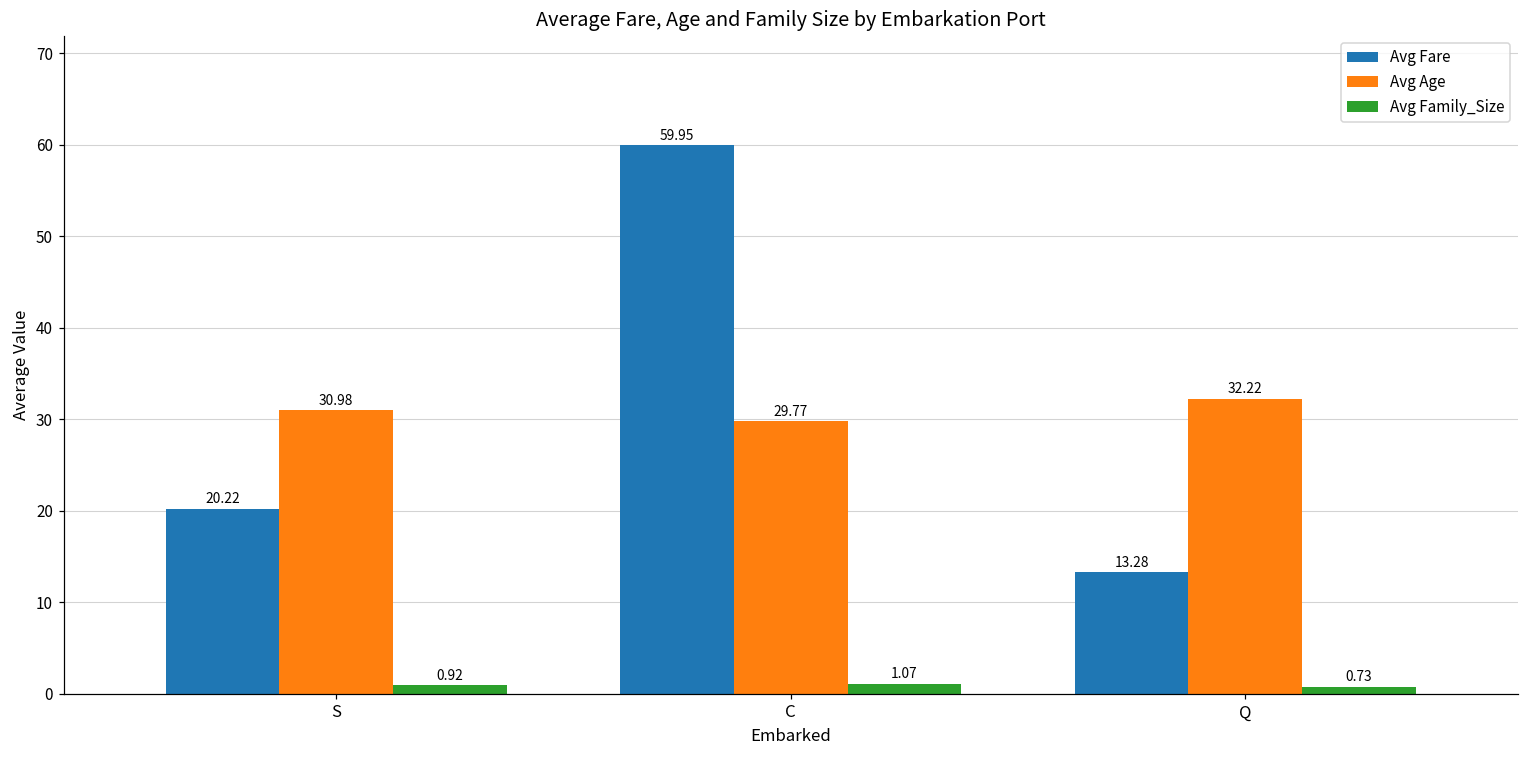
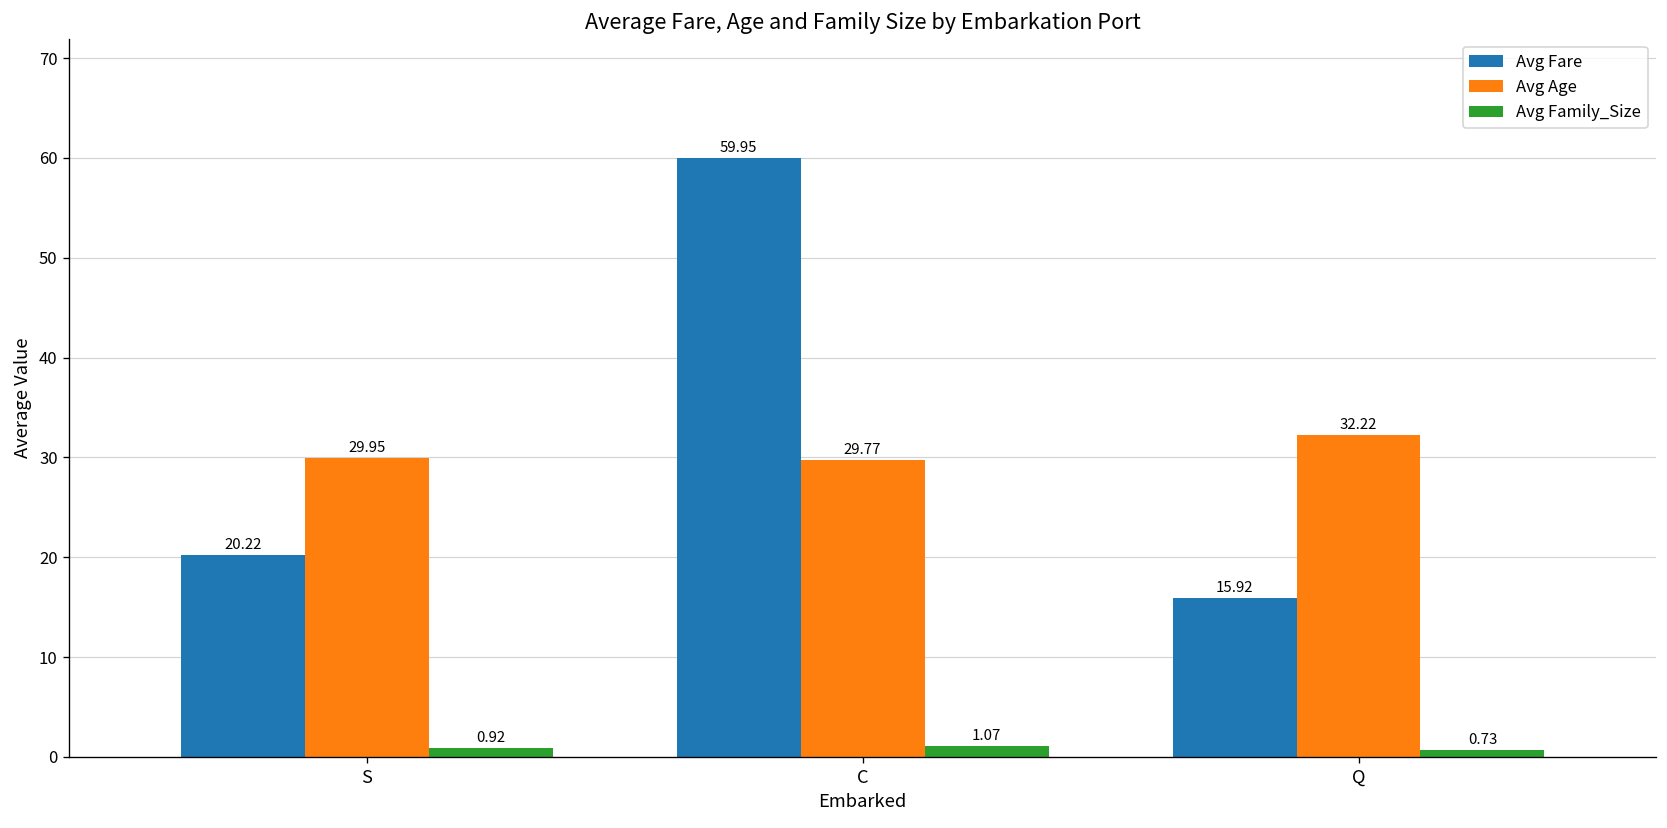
  {
    "Avg Fare": {
      "S": 20.22,
      "C": 59.95,
-     "Q": 13.28
+     "Q": 15.92
    },
    "Avg Age": {
-     "S": 30.98,
+     "S": 29.95,
      "C": 29.77,
      "Q": 32.22
    },
    "Avg Family_Size": {
      "S": 0.92,
      "C": 1.07,
      "Q": 0.73
    }
  }
